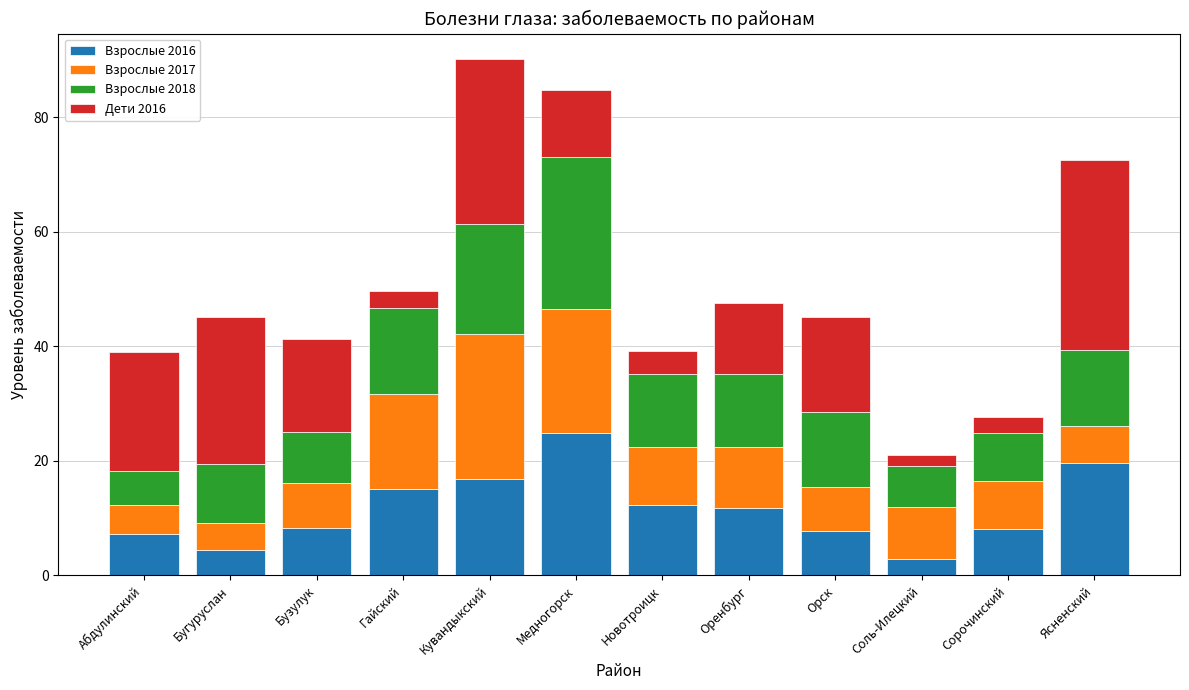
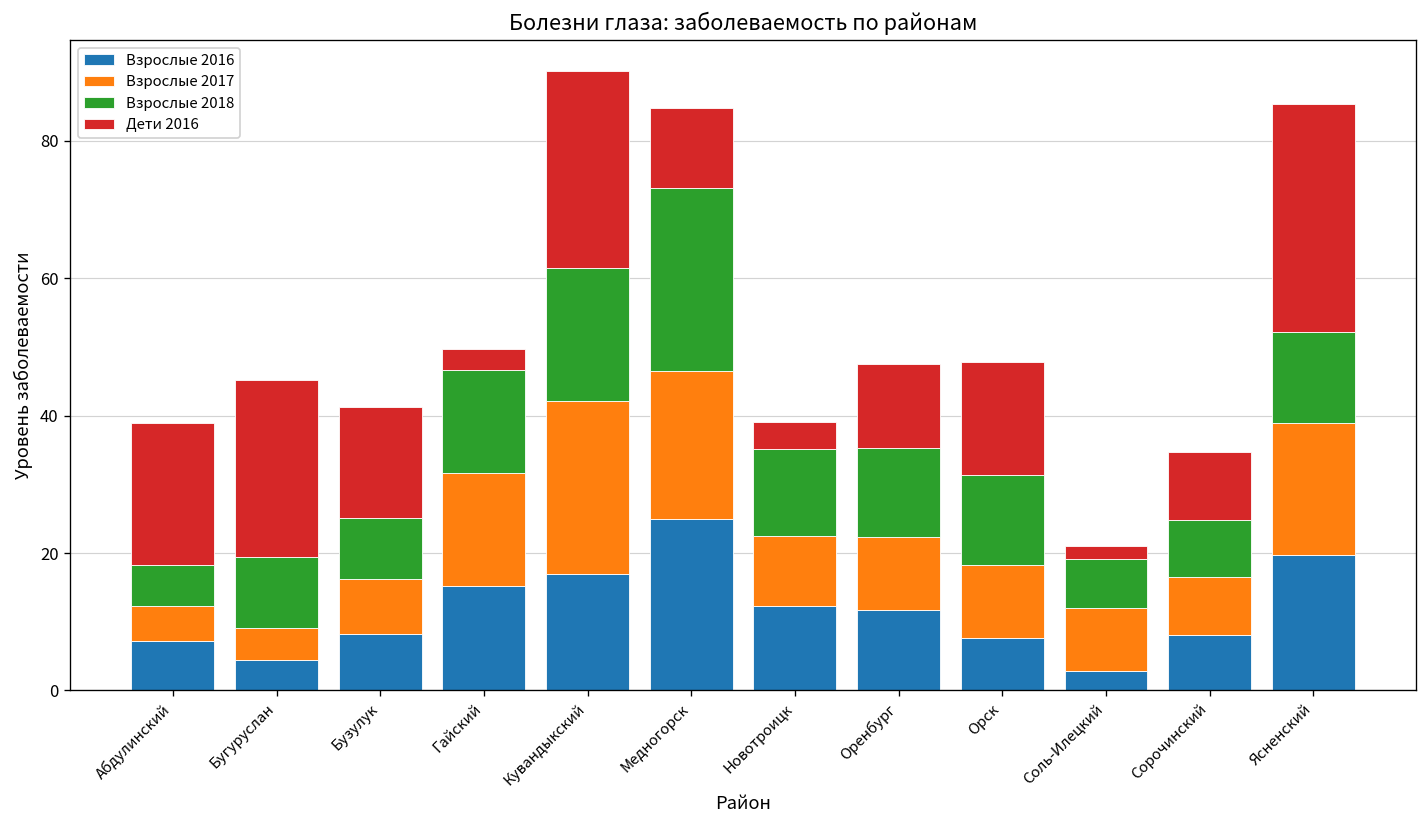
  {
    "Взрослые 2016": {
      "Абдулинский": 7,
      "Бугуруслан": 4,
      "Бузулук": 8,
      "Гайский": 15,
      "Кувандыкский": 17,
      "Медногорск": 25,
      "Новотроицк": 12,
      "Оренбург": 12,
      "Орск": 8,
      "Соль-Илецкий": 3,
      "Сорочинский": 8,
      "Ясненский": 20
    },
    "Взрослые 2017": {
      "Абдулинский": 5,
      "Бугуруслан": 5,
      "Бузулук": 8,
      "Гайский": 17,
      "Кувандыкский": 25,
      "Медногорск": 22,
      "Новотроицк": 10,
      "Оренбург": 11,
-     "Орск": 8,
+     "Орск": 11,
      "Соль-Илецкий": 9,
      "Сорочинский": 8,
-     "Ясненский": 6
+     "Ясненский": 19
    },
    "Взрослые 2018": {
      "Абдулинский": 6,
      "Бугуруслан": 10,
      "Бузулук": 9,
      "Гайский": 15,
      "Кувандыкский": 19,
      "Медногорск": 27,
      "Новотроицк": 13,
      "Оренбург": 13,
      "Орск": 13,
      "Соль-Илецкий": 7,
      "Сорочинский": 8,
      "Ясненский": 13
    },
    "Дети 2016": {
      "Абдулинский": 21,
      "Бугуруслан": 26,
      "Бузулук": 16,
      "Гайский": 3,
      "Кувандыкский": 29,
      "Медногорск": 12,
      "Новотроицк": 4,
      "Оренбург": 12,
      "Орск": 17,
      "Соль-Илецкий": 2,
-     "Сорочинский": 3,
+     "Сорочинский": 10,
      "Ясненский": 33
    }
  }
